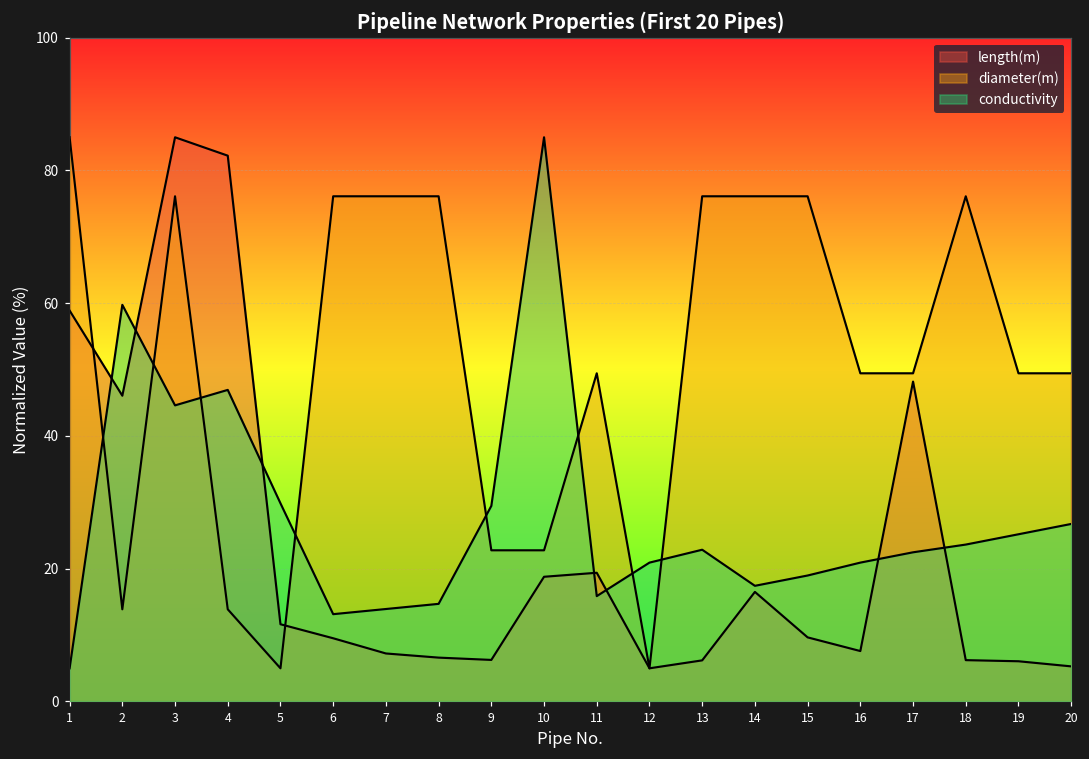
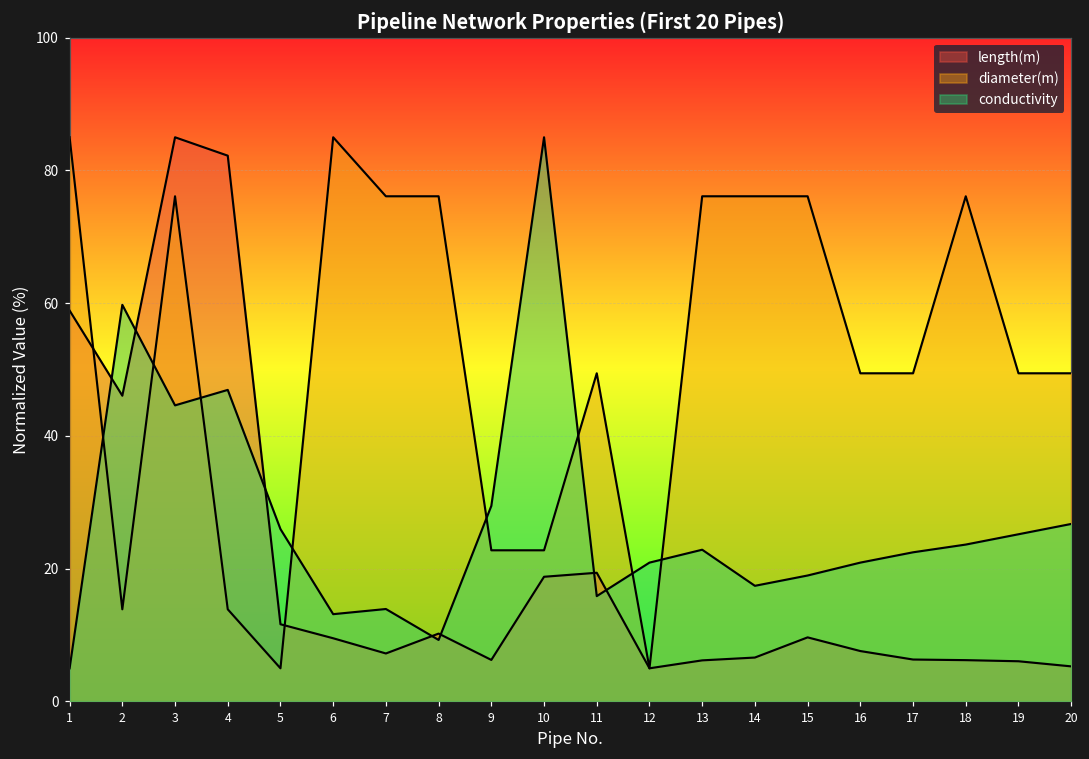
  {
    "length(m)": {
      "1": 59,
      "2": 46,
      "3": 85,
      "4": 82,
      "5": 12,
      "6": 10,
      "7": 7,
-     "8": 7,
+     "8": 10,
      "9": 6,
      "10": 19,
      "11": 19,
      "13": 6,
-     "14": 17,
+     "14": 7,
      "15": 10,
      "16": 8,
-     "17": 48,
+     "17": 6,
      "18": 6,
      "19": 6,
      "20": 5
    },
    "diameter(m)": {
      "1": 85,
      "2": 14,
      "3": 76,
      "4": 14,
      "5": 5,
-     "6": 76,
+     "6": 85,
      "7": 76,
      "8": 76,
      "9": 23,
      "10": 23,
      "11": 49,
      "13": 76,
      "14": 76,
      "15": 76,
      "16": 49,
      "17": 49,
      "18": 76,
      "19": 49,
      "20": 49
    },
    "conductivity": {
      "1": 5,
      "2": 60,
      "3": 45,
      "4": 47,
-     "5": 30,
+     "5": 26,
      "6": 13,
      "7": 14,
-     "8": 15,
+     "8": 9,
      "9": 29,
      "10": 85,
      "11": 16,
      "12": 21,
      "13": 23,
      "14": 17,
      "15": 19,
      "16": 21,
      "17": 22,
      "18": 24,
      "19": 25,
      "20": 27
    }
  }
